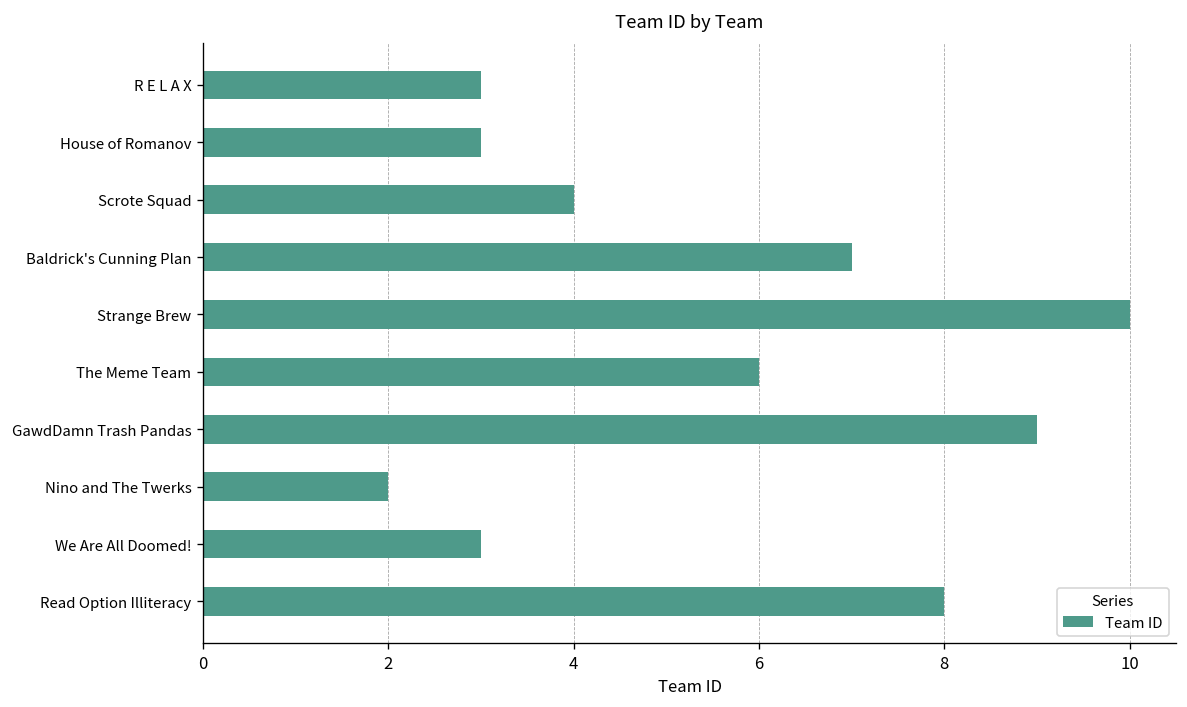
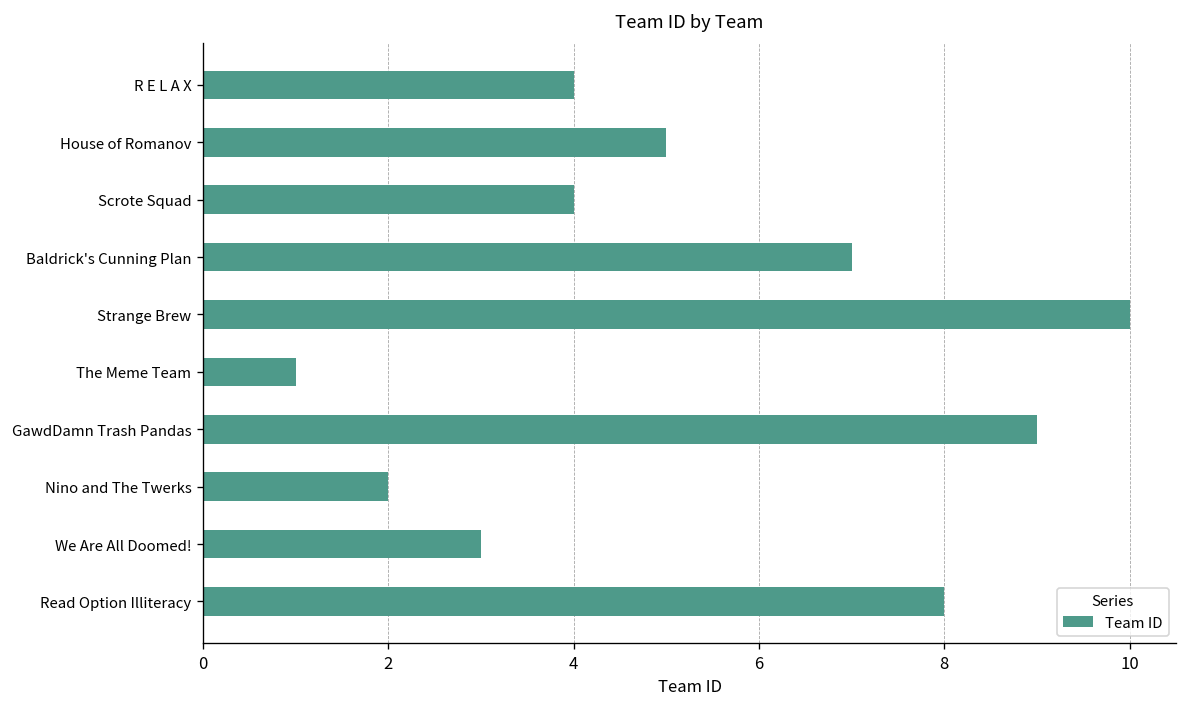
  {
-   "R E L A X": 3,
-   "House of Romanov": 3,
+   "R E L A X": 4,
+   "House of Romanov": 5,
    "Scrote Squad": 4,
    "Baldrick's Cunning Plan": 7,
    "Strange Brew": 10,
-   "The Meme Team": 6,
+   "The Meme Team": 1,
    "GawdDamn Trash Pandas": 9,
    "Nino and The Twerks": 2,
    "We Are All Doomed!": 3,
    "Read Option Illiteracy": 8
  }
